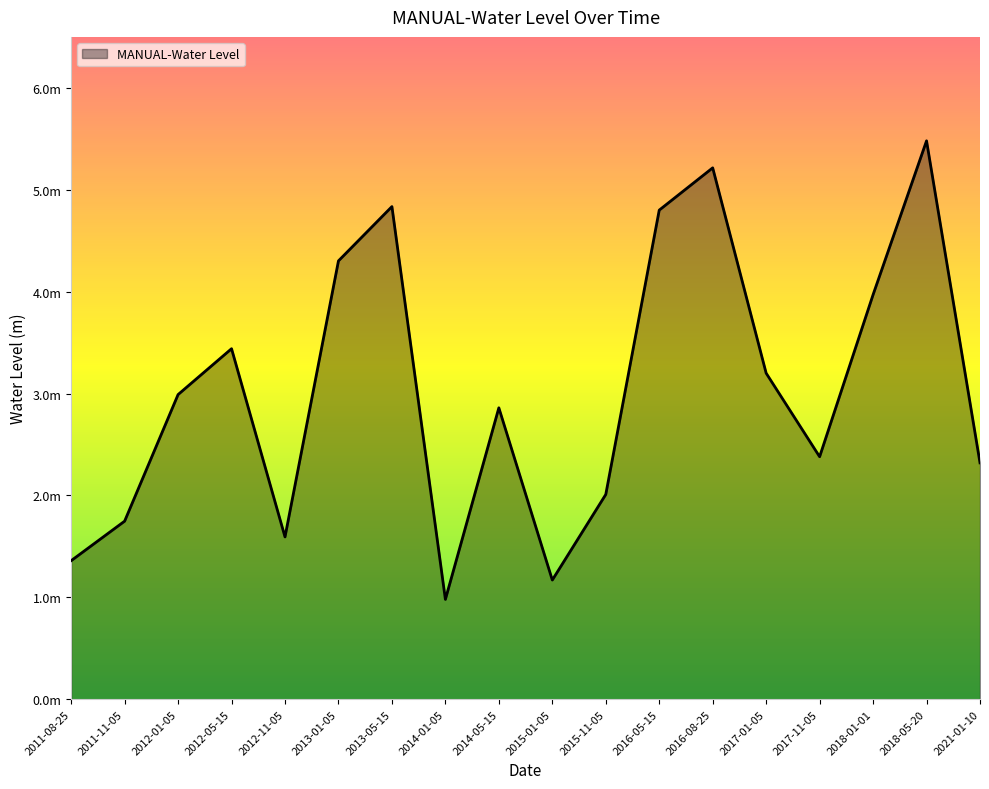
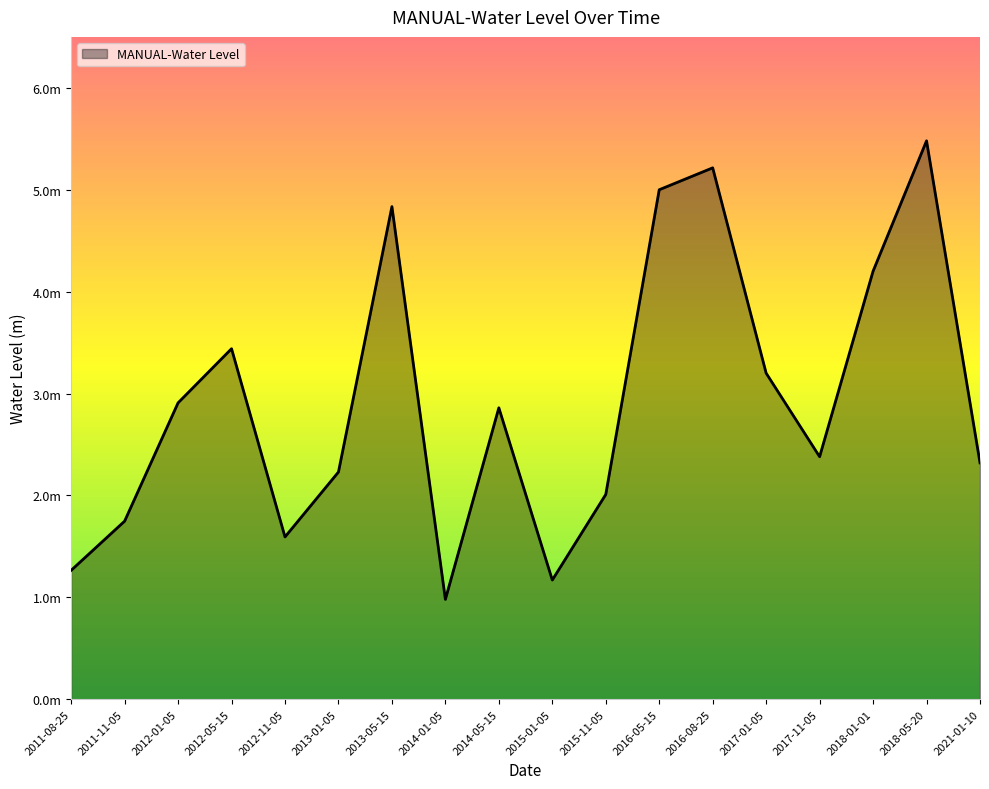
  {
-   "2011-08-25": "1.36m",
+   "2011-08-25": "1.27m",
    "2011-11-05": "1.75m",
-   "2012-01-05": "2.99m",
+   "2012-01-05": "2.91m",
    "2012-05-15": "3.44m",
    "2012-11-05": "1.59m",
-   "2013-01-05": "4.30m",
+   "2013-01-05": "2.23m",
    "2013-05-15": "4.83m",
    "2014-01-05": "0.98m",
    "2014-05-15": "2.86m",
    "2015-01-05": "1.17m",
    "2015-11-05": "2.01m",
-   "2016-05-15": "4.8m",
+   "2016-05-15": "5.0m",
    "2016-08-25": "5.21m",
    "2017-01-05": "3.20m",
    "2017-11-05": "2.38m",
-   "2018-01-01": "3.97m",
+   "2018-01-01": "4.20m",
    "2018-05-20": "5.48m",
    "2021-01-10": "2.32m"
  }
